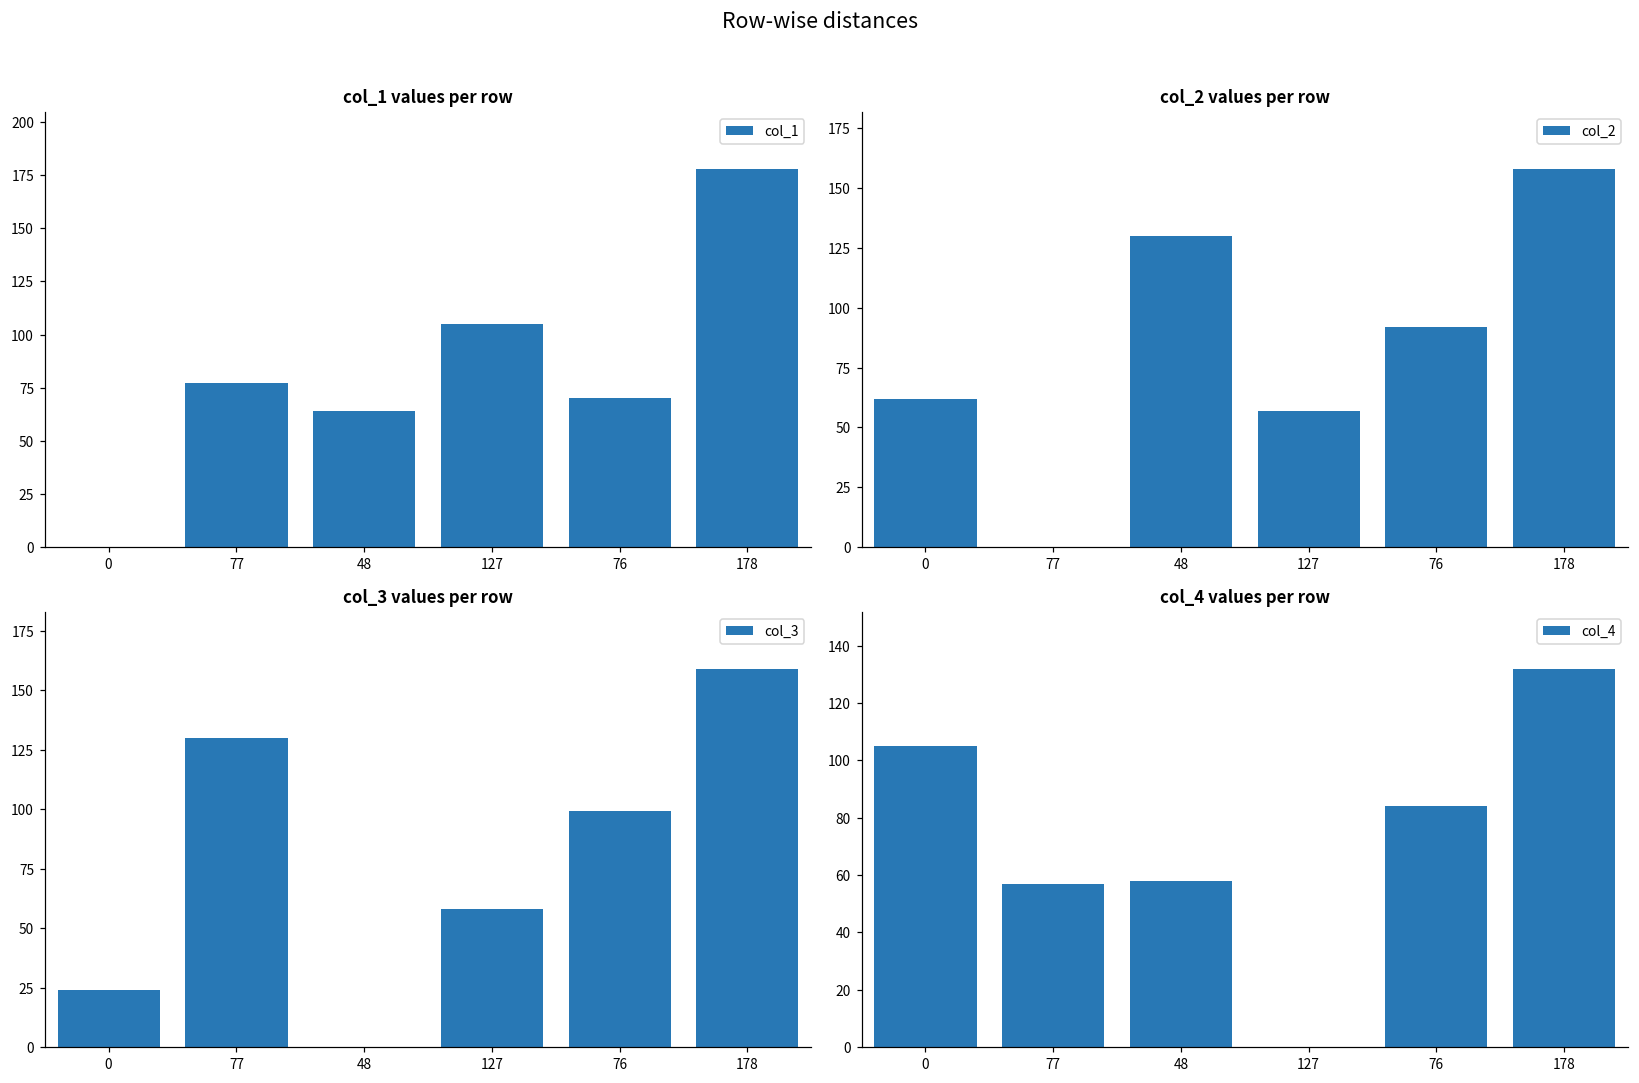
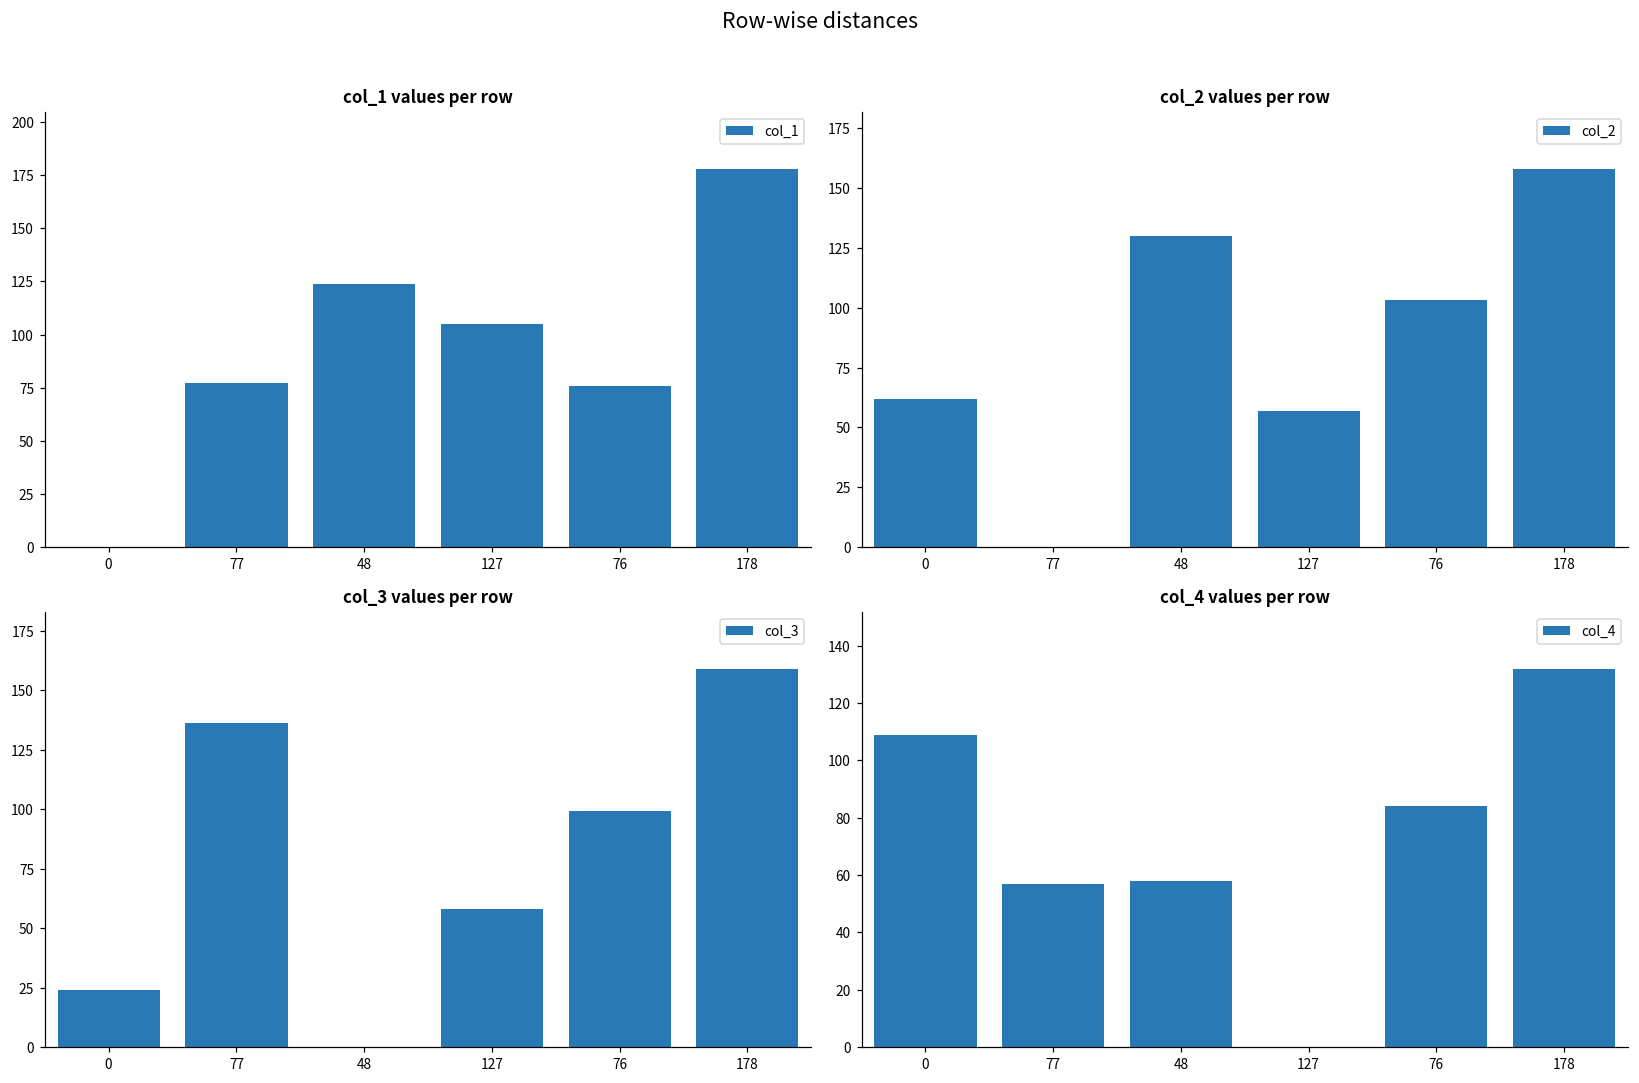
  {
    "col_1 values per row": {
      "0": 0,
      "77": 77,
-     "48": 64,
+     "48": 124,
      "127": 105,
-     "76": 70,
+     "76": 76,
      "178": 178
    },
    "col_2 values per row": {
      "0": 62,
      "77": 0,
      "48": 130,
      "127": 57,
-     "76": 92,
+     "76": 103,
      "178": 158
    },
    "col_3 values per row": {
      "0": 24,
-     "77": 130,
+     "77": 136,
      "48": 0,
      "127": 58,
      "76": 99,
      "178": 159
    },
    "col_4 values per row": {
-     "0": 105,
+     "0": 109,
      "77": 57,
      "48": 58,
      "127": 0,
      "76": 84,
      "178": 132
    }
  }
